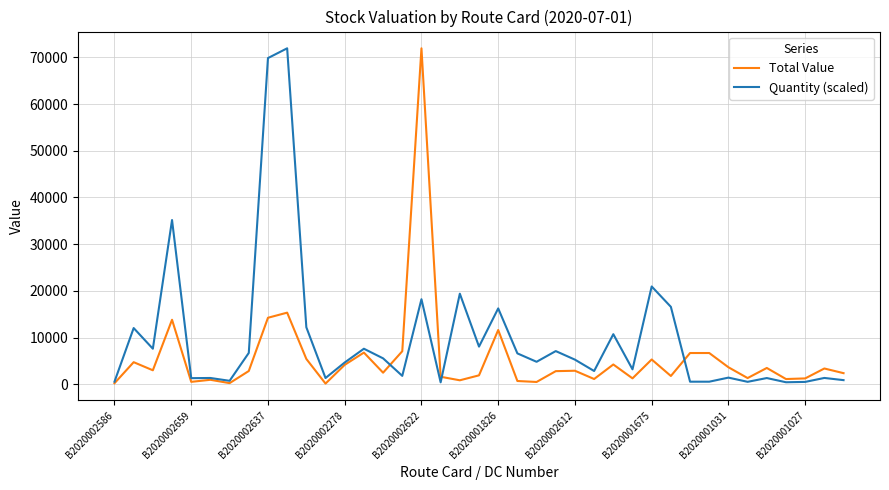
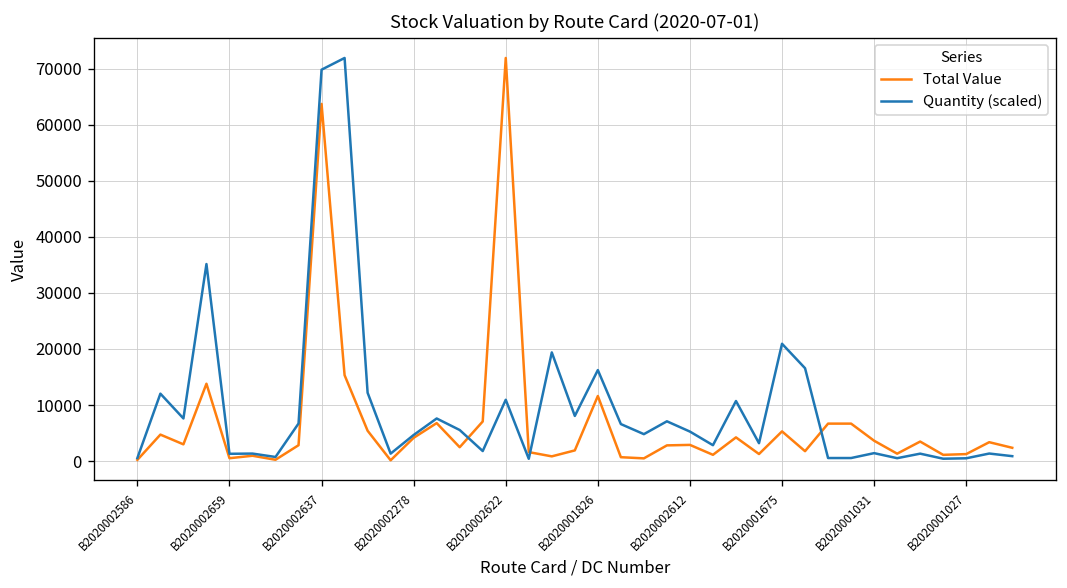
  {
    "Total Value": {
      "B2020002659": 1000,
-     "B2020002637": 14000,
+     "B2020002637": 64000,
      "B2020002622": 72000,
      "B2020001826": 12000,
      "B2020002612": 3000,
      "B2020001675": 5000,
      "B2020001031": 4000,
      "B2020001027": 1000
    },
    "Quantity (scaled)": {
      "B2020002659": 1000,
      "B2020002637": 70000,
-     "B2020002622": 18000,
+     "B2020002622": 11000,
      "B2020001826": 16000,
      "B2020002612": 5000,
      "B2020001675": 21000,
      "B2020001031": 1000,
      "B2020001027": 0
    }
  }
